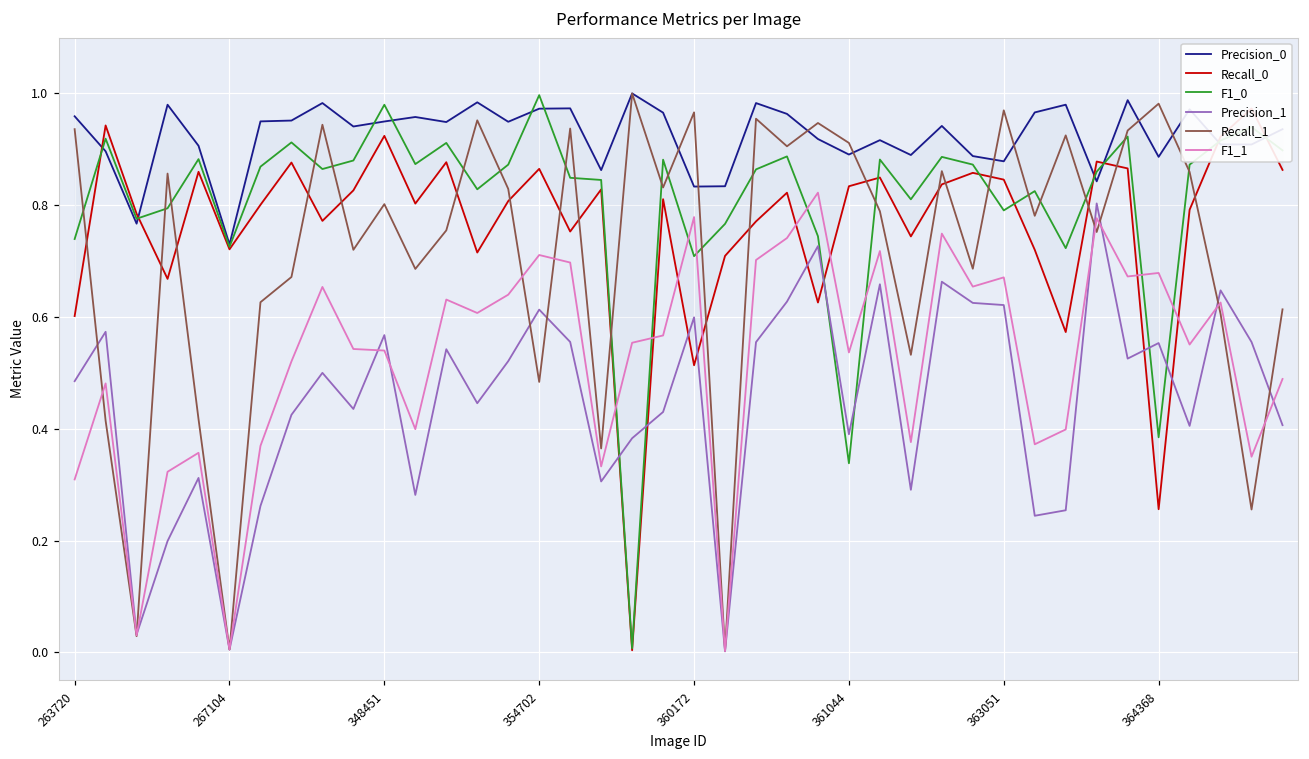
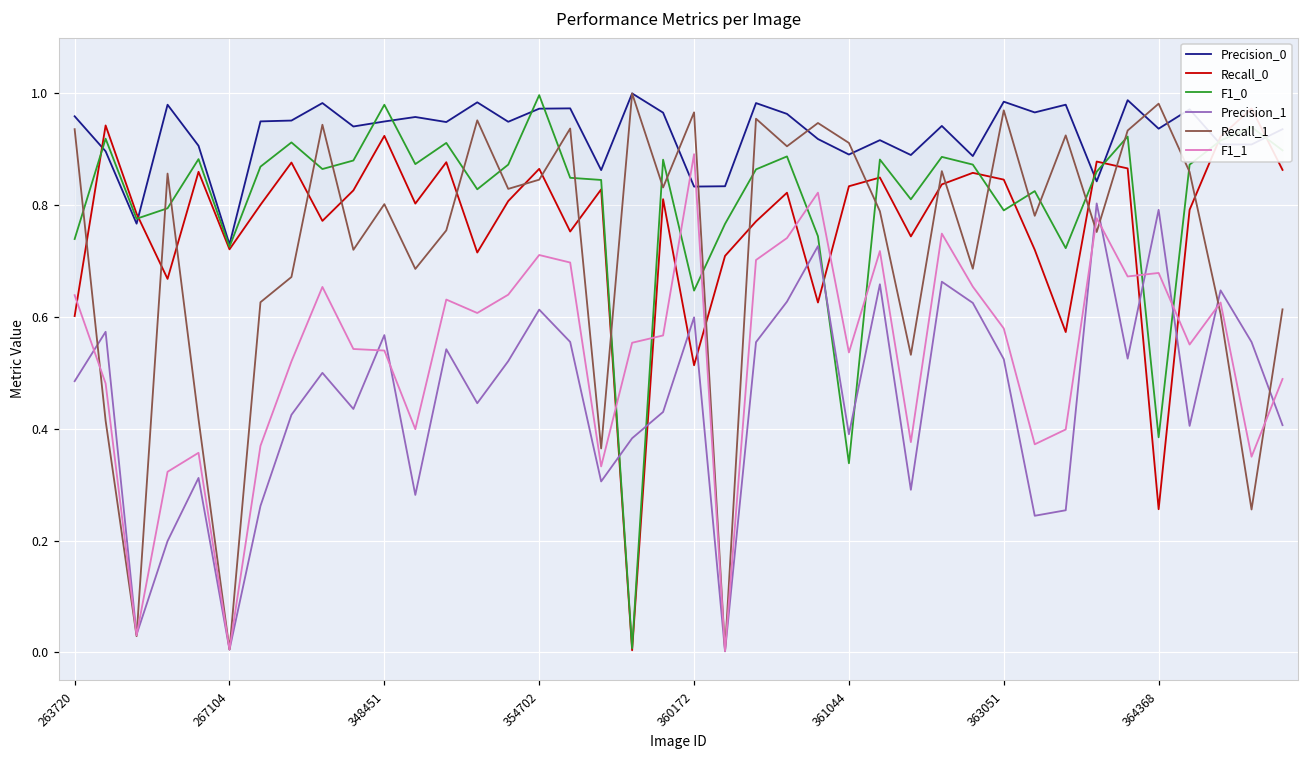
  {
    "Precision_0": {
-     "363051": 0.88,
-     "364368": 0.89
+     "363051": 0.99,
+     "364368": 0.94
    },
    "Recall_0": {
      "263720": 0.60,
      "348451": 0.92,
      "354702": 0.87,
      "360172": 0.51,
      "361044": 0.83,
      "363051": 0.85,
      "364368": 0.26
    },
    "F1_0": {
      "263720": 0.74,
      "348451": 0.98,
      "354702": 1.00,
-     "360172": 0.71,
+     "360172": 0.65,
      "361044": 0.34,
      "363051": 0.79,
      "364368": 0.38
    },
    "Precision_1": {
      "263720": 0.49,
      "348451": 0.57,
      "354702": 0.61,
      "360172": 0.60,
      "361044": 0.39,
-     "363051": 0.62,
-     "364368": 0.55
+     "363051": 0.52,
+     "364368": 0.79
    },
    "Recall_1": {
      "263720": 0.94,
      "348451": 0.80,
-     "354702": 0.48,
+     "354702": 0.85,
      "360172": 0.97,
      "361044": 0.91,
      "363051": 0.97,
      "364368": 0.98
    },
    "F1_1": {
-     "263720": 0.31,
+     "263720": 0.64,
      "348451": 0.54,
      "354702": 0.71,
-     "360172": 0.78,
+     "360172": 0.89,
      "361044": 0.54,
-     "363051": 0.67,
+     "363051": 0.58,
      "364368": 0.68
    }
  }
